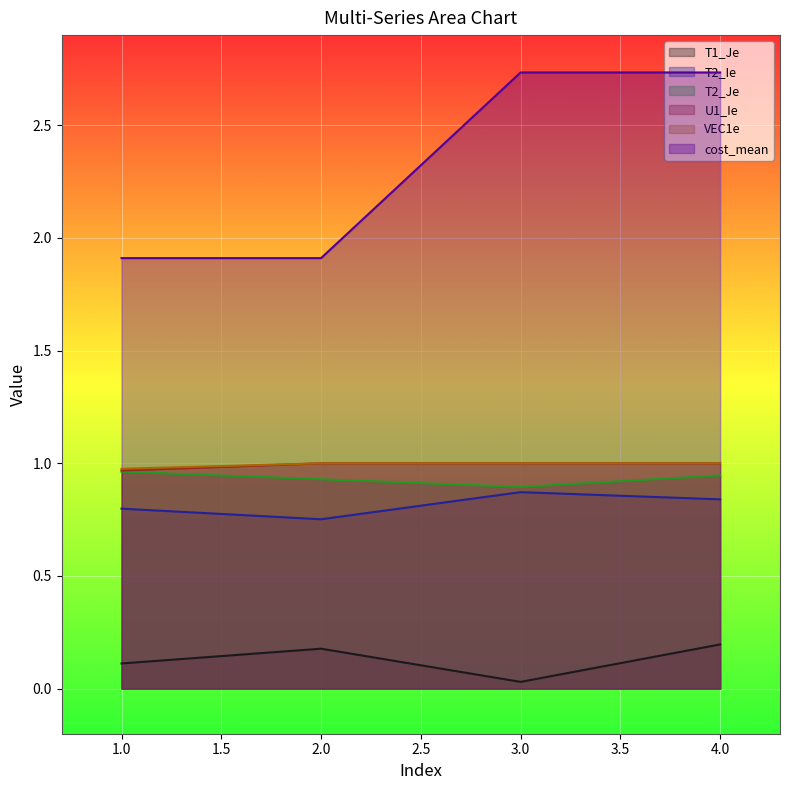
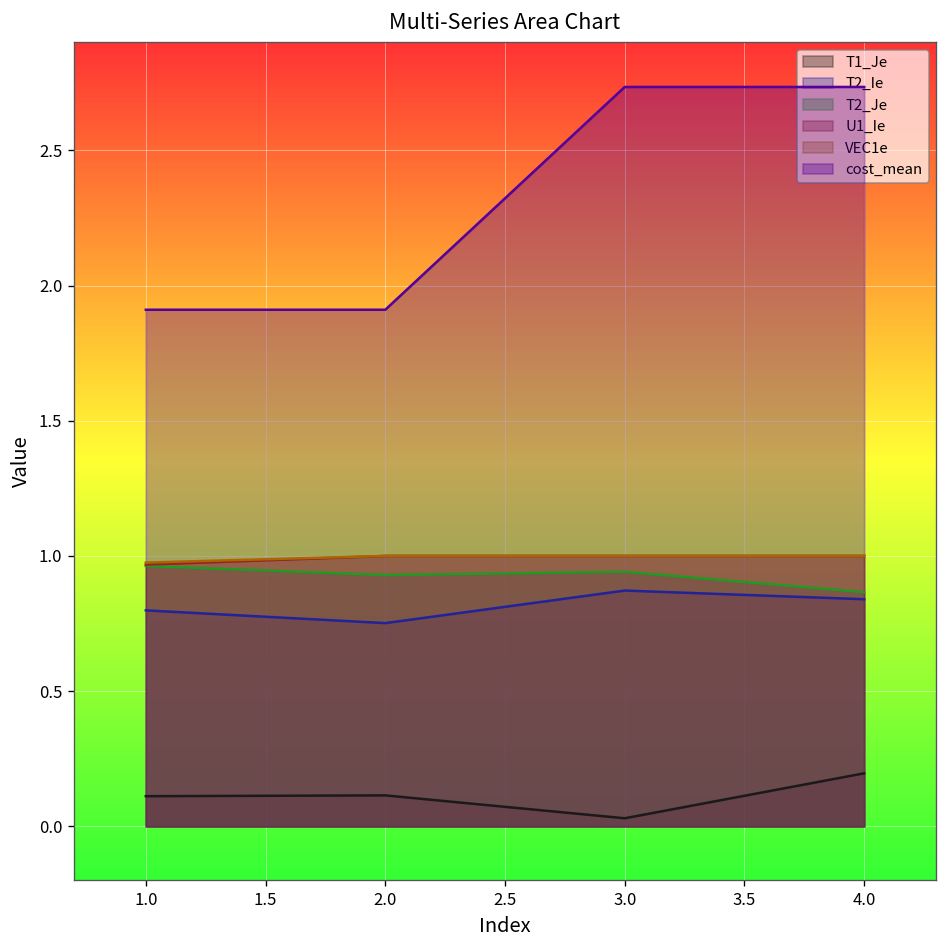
  {
    "T1_Je": {
      "1.0": 0.11,
-     "2.0": 0.18,
+     "2.0": 0.11,
      "3.0": 0.03,
      "4.0": 0.20
    },
    "T2_Je": {
      "2.0": 0.93,
-     "3.0": 0.90,
-     "4.0": 0.95
+     "3.0": 0.94,
+     "4.0": 0.87
    }
  }
